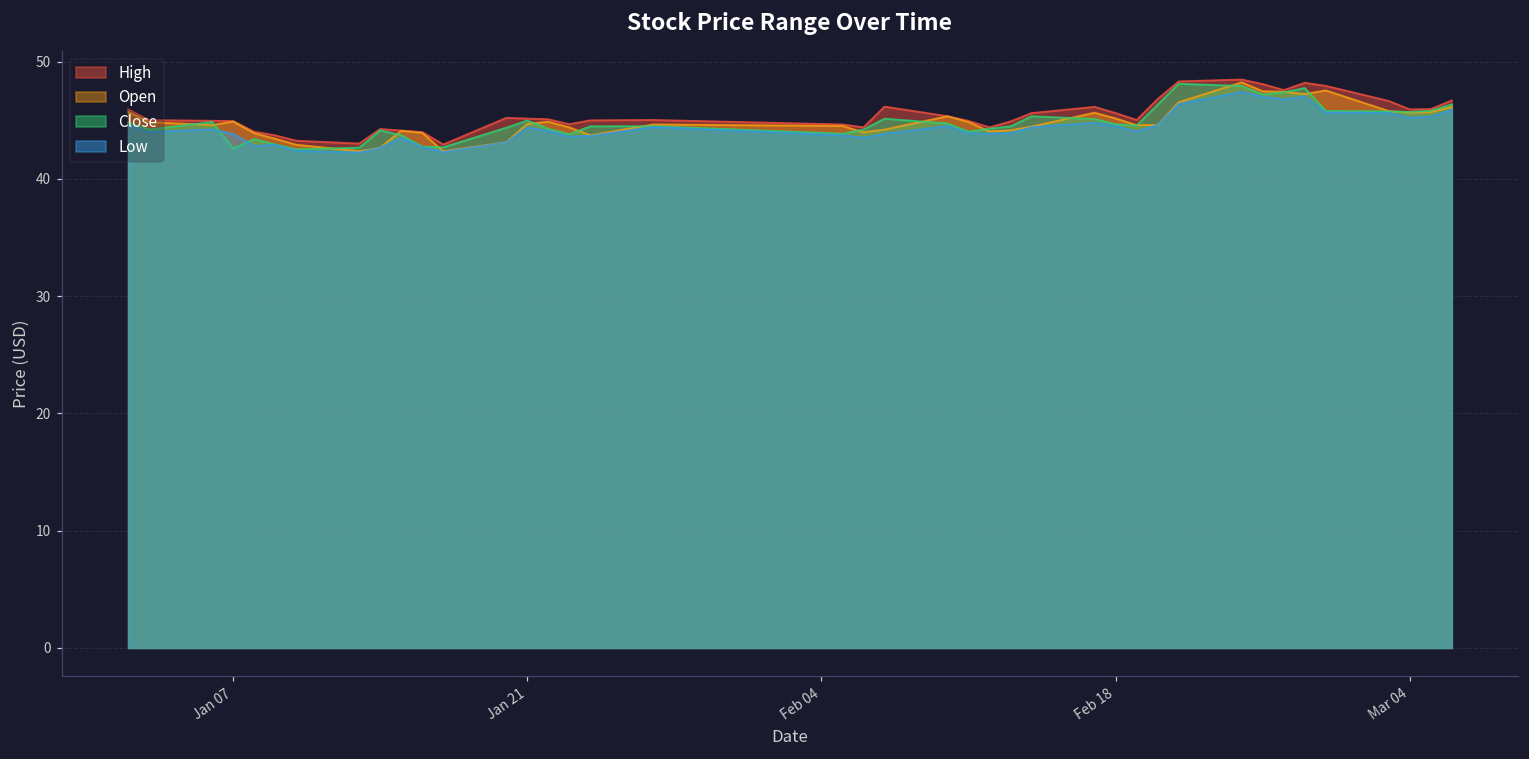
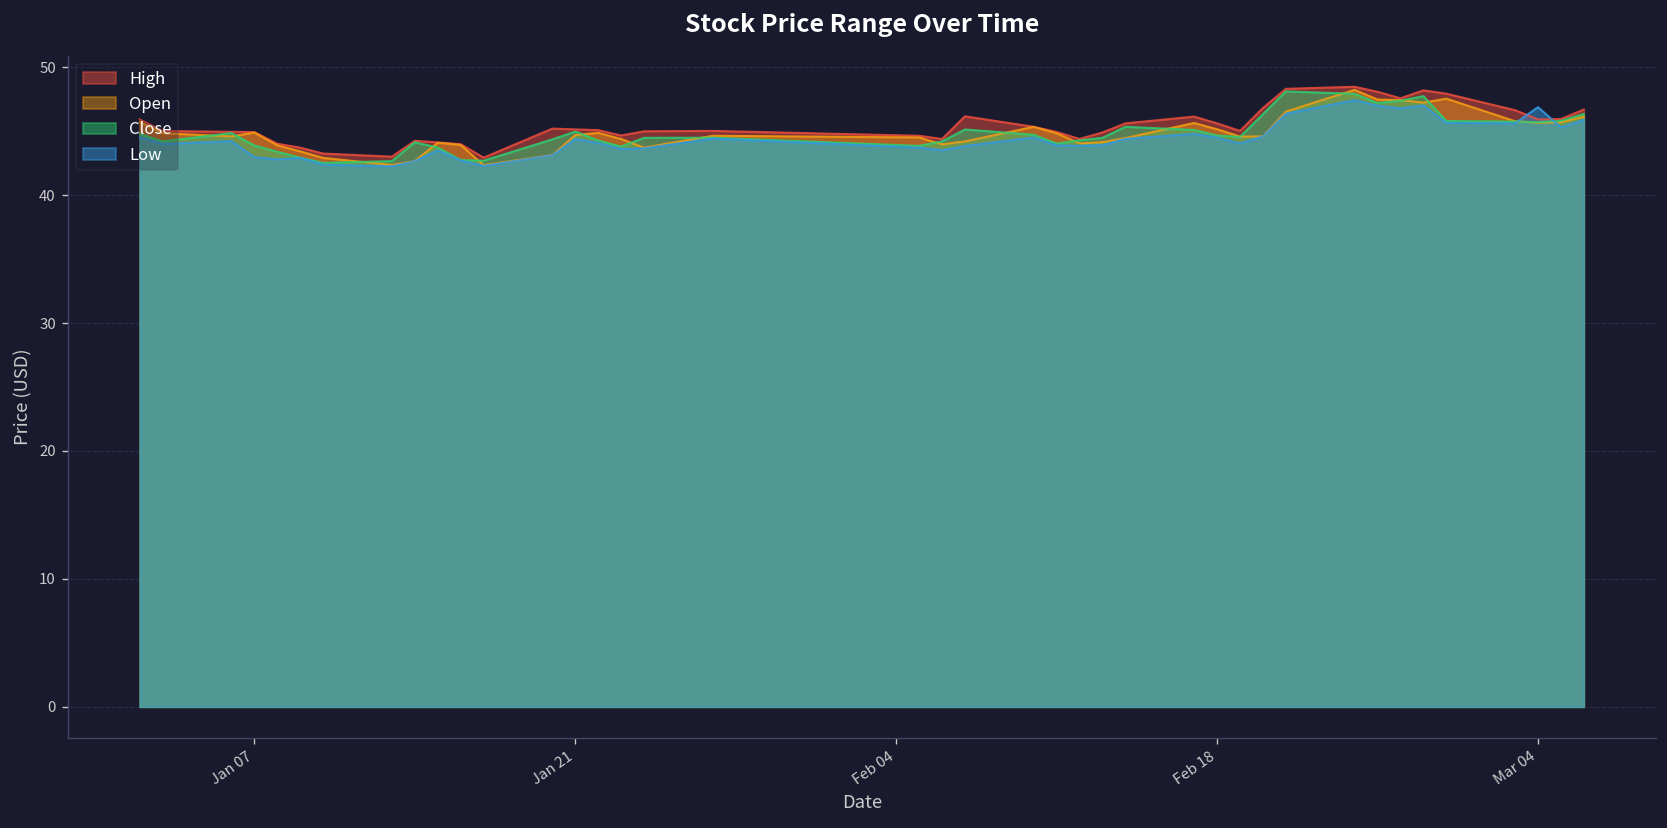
  {
    "Close": {
-     "Jan 07": 42.6
+     "Jan 07": 43.9
    },
    "Low": {
-     "Jan 07": 43.9,
+     "Jan 07": 43.0,
      "Jan 21": 44.4,
-     "Mar 04": 45.2
+     "Mar 04": 46.9
    }
  }
